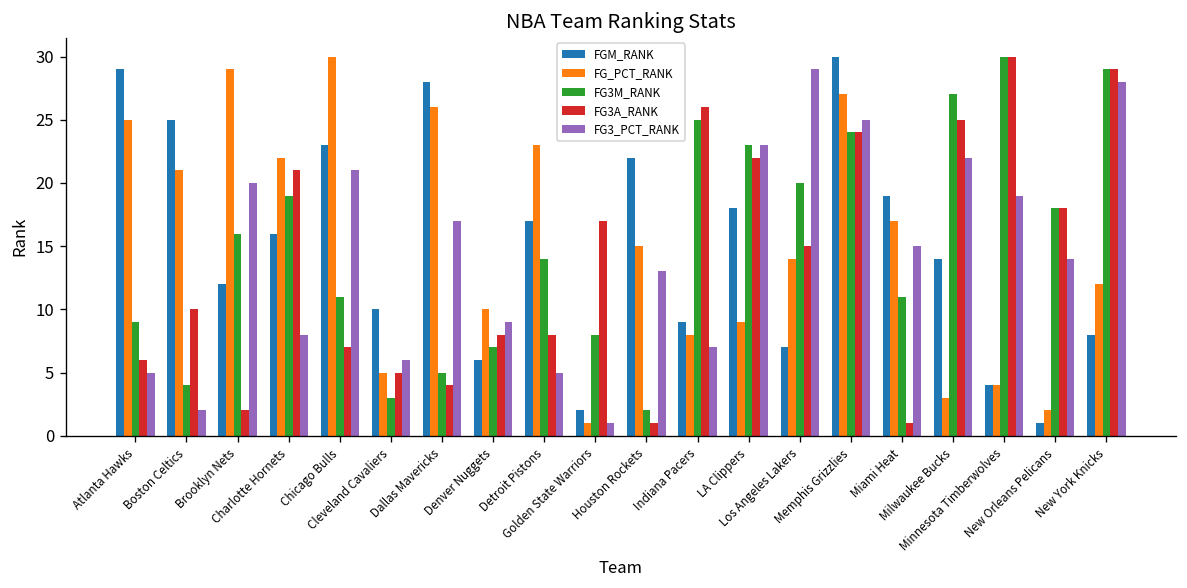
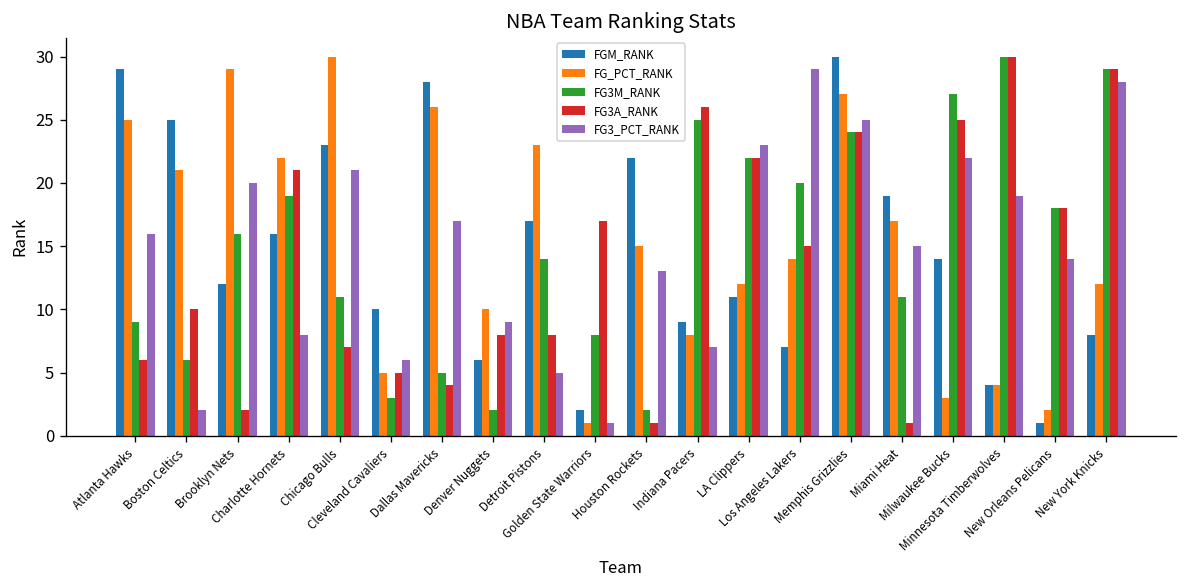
  {
    "FGM_RANK": {
      "Atlanta Hawks": 29,
      "Boston Celtics": 25,
      "Brooklyn Nets": 12,
      "Charlotte Hornets": 16,
      "Chicago Bulls": 23,
      "Cleveland Cavaliers": 10,
      "Dallas Mavericks": 28,
      "Denver Nuggets": 6,
      "Detroit Pistons": 17,
      "Golden State Warriors": 2,
      "Houston Rockets": 22,
      "Indiana Pacers": 9,
-     "LA Clippers": 18,
+     "LA Clippers": 11,
      "Los Angeles Lakers": 7,
      "Memphis Grizzlies": 30,
      "Miami Heat": 19,
      "Milwaukee Bucks": 14,
      "Minnesota Timberwolves": 4,
      "New Orleans Pelicans": 1,
      "New York Knicks": 8
    },
    "FG_PCT_RANK": {
      "Atlanta Hawks": 25,
      "Boston Celtics": 21,
      "Brooklyn Nets": 29,
      "Charlotte Hornets": 22,
      "Chicago Bulls": 30,
      "Cleveland Cavaliers": 5,
      "Dallas Mavericks": 26,
      "Denver Nuggets": 10,
      "Detroit Pistons": 23,
      "Golden State Warriors": 1,
      "Houston Rockets": 15,
      "Indiana Pacers": 8,
-     "LA Clippers": 9,
+     "LA Clippers": 12,
      "Los Angeles Lakers": 14,
      "Memphis Grizzlies": 27,
      "Miami Heat": 17,
      "Milwaukee Bucks": 3,
      "Minnesota Timberwolves": 4,
      "New Orleans Pelicans": 2,
      "New York Knicks": 12
    },
    "FG3M_RANK": {
      "Atlanta Hawks": 9,
-     "Boston Celtics": 4,
+     "Boston Celtics": 6,
      "Brooklyn Nets": 16,
      "Charlotte Hornets": 19,
      "Chicago Bulls": 11,
      "Cleveland Cavaliers": 3,
      "Dallas Mavericks": 5,
-     "Denver Nuggets": 7,
+     "Denver Nuggets": 2,
      "Detroit Pistons": 14,
      "Golden State Warriors": 8,
      "Houston Rockets": 2,
      "Indiana Pacers": 25,
-     "LA Clippers": 23,
+     "LA Clippers": 22,
      "Los Angeles Lakers": 20,
      "Memphis Grizzlies": 24,
      "Miami Heat": 11,
      "Milwaukee Bucks": 27,
      "Minnesota Timberwolves": 30,
      "New Orleans Pelicans": 18,
      "New York Knicks": 29
    },
    "FG3A_RANK": {
      "Atlanta Hawks": 6,
      "Boston Celtics": 10,
      "Brooklyn Nets": 2,
      "Charlotte Hornets": 21,
      "Chicago Bulls": 7,
      "Cleveland Cavaliers": 5,
      "Dallas Mavericks": 4,
      "Denver Nuggets": 8,
      "Detroit Pistons": 8,
      "Golden State Warriors": 17,
      "Houston Rockets": 1,
      "Indiana Pacers": 26,
      "LA Clippers": 22,
      "Los Angeles Lakers": 15,
      "Memphis Grizzlies": 24,
      "Miami Heat": 1,
      "Milwaukee Bucks": 25,
      "Minnesota Timberwolves": 30,
      "New Orleans Pelicans": 18,
      "New York Knicks": 29
    },
    "FG3_PCT_RANK": {
-     "Atlanta Hawks": 5,
+     "Atlanta Hawks": 16,
      "Boston Celtics": 2,
      "Brooklyn Nets": 20,
      "Charlotte Hornets": 8,
      "Chicago Bulls": 21,
      "Cleveland Cavaliers": 6,
      "Dallas Mavericks": 17,
      "Denver Nuggets": 9,
      "Detroit Pistons": 5,
      "Golden State Warriors": 1,
      "Houston Rockets": 13,
      "Indiana Pacers": 7,
      "LA Clippers": 23,
      "Los Angeles Lakers": 29,
      "Memphis Grizzlies": 25,
      "Miami Heat": 15,
      "Milwaukee Bucks": 22,
      "Minnesota Timberwolves": 19,
      "New Orleans Pelicans": 14,
      "New York Knicks": 28
    }
  }
